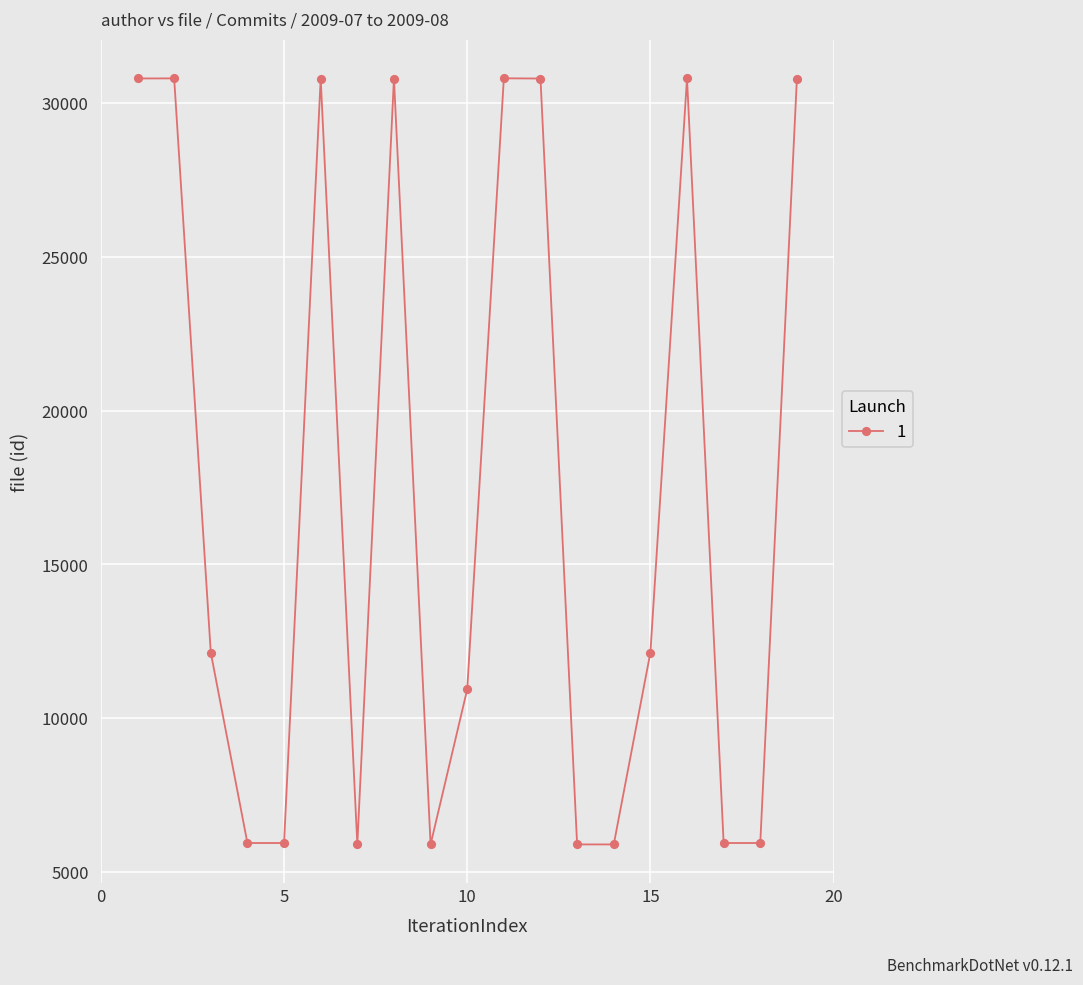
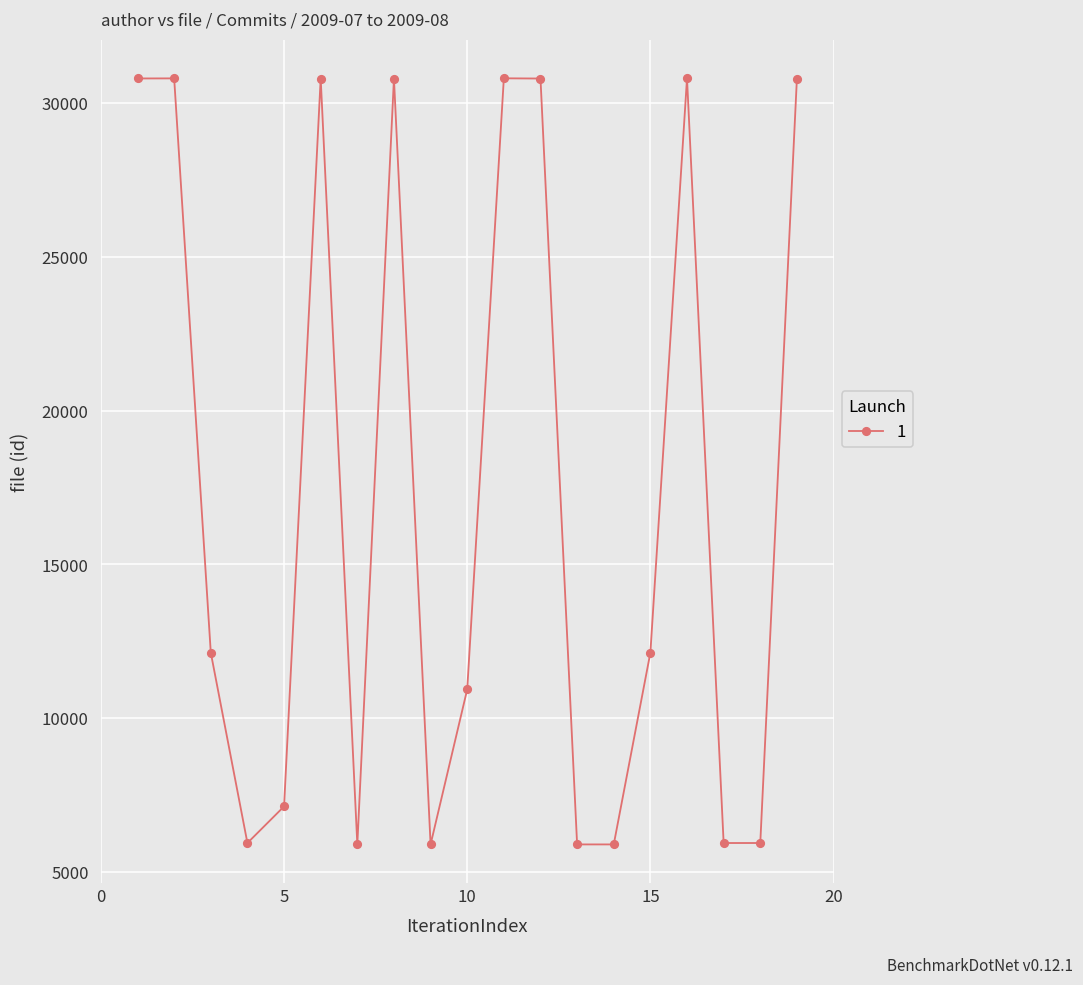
  {
-   "5": 5900,
+   "5": 7100,
    "10": 10900,
    "15": 12100
  }
